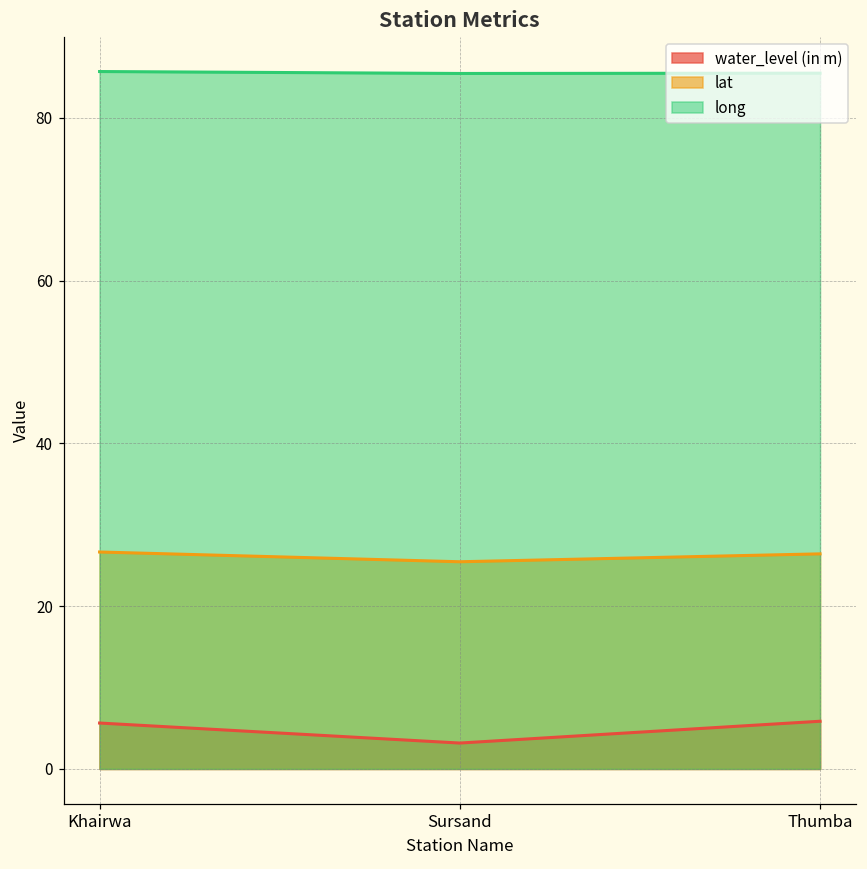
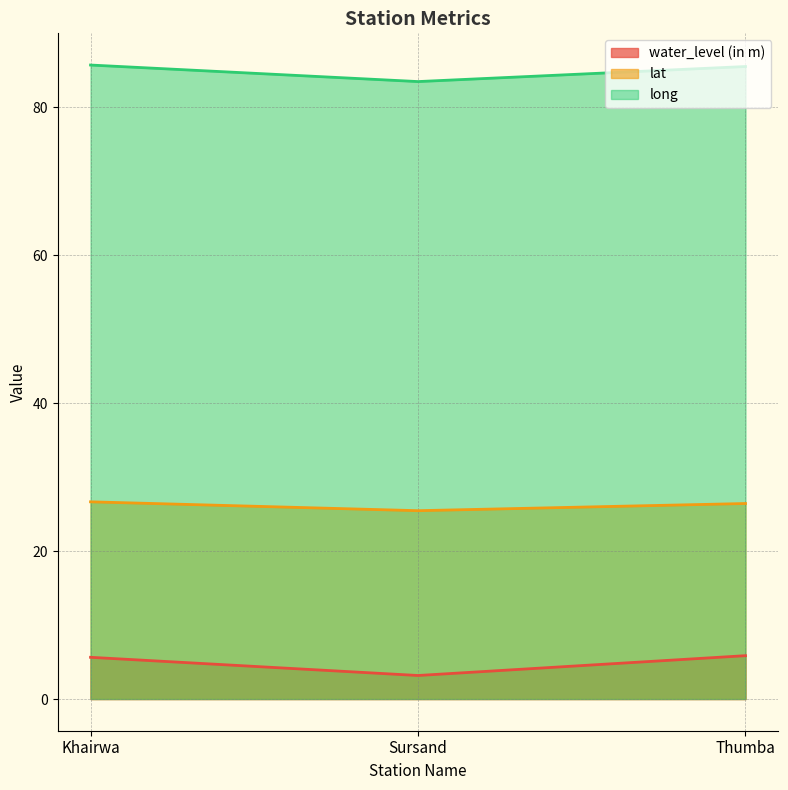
  {
    "water_level (in m)": {
      "Khairwa": 6,
      "Sursand": 3,
      "Thumba": 6
    },
    "lat": {
      "Khairwa": 27,
      "Sursand": 25,
      "Thumba": 26
    },
    "long": {
      "Khairwa": 86,
-     "Sursand": 85
+     "Sursand": 83
    }
  }
